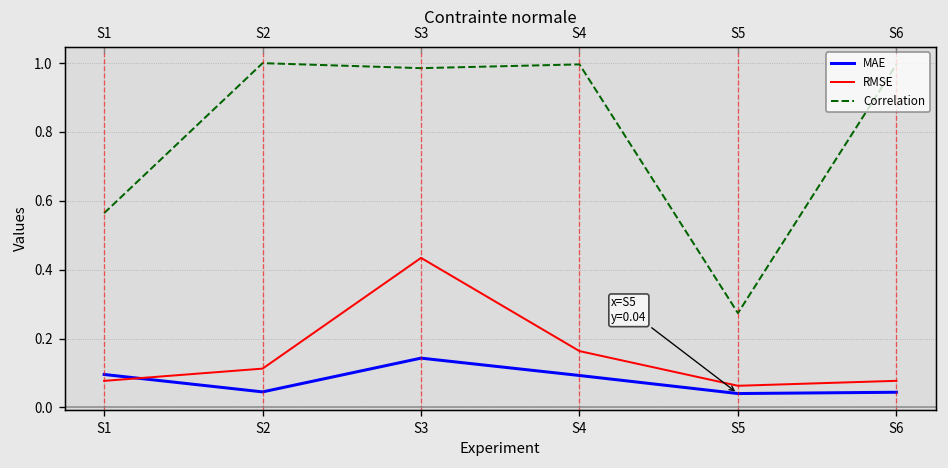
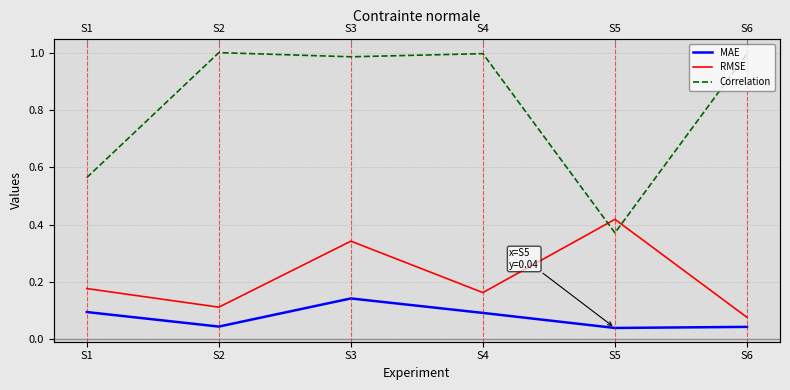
  {
    "MAE": {
      "S1": 0.10,
      "S2": 0.04,
      "S3": 0.14,
      "S4": 0.09,
      "S6": 0.04
    },
    "RMSE": {
-     "S1": 0.08,
+     "S1": 0.18,
      "S2": 0.11,
-     "S3": 0.43,
+     "S3": 0.34,
      "S4": 0.16,
-     "S5": 0.06,
+     "S5": 0.42,
      "S6": 0.08
    },
    "Correlation": {
      "S1": 0.56,
      "S2": 1.00,
      "S3": 0.99,
      "S4": 1.00,
-     "S5": 0.27
+     "S5": 0.37
    }
  }
